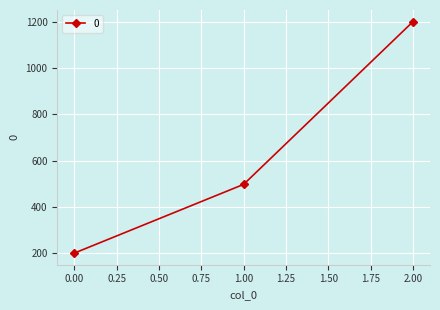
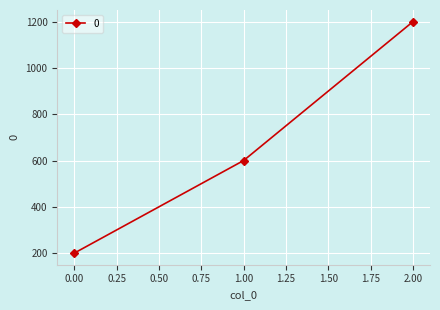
  {
    "0.00": 200,
-   "1.00": 500,
+   "1.00": 600,
    "2.00": 1200
  }
